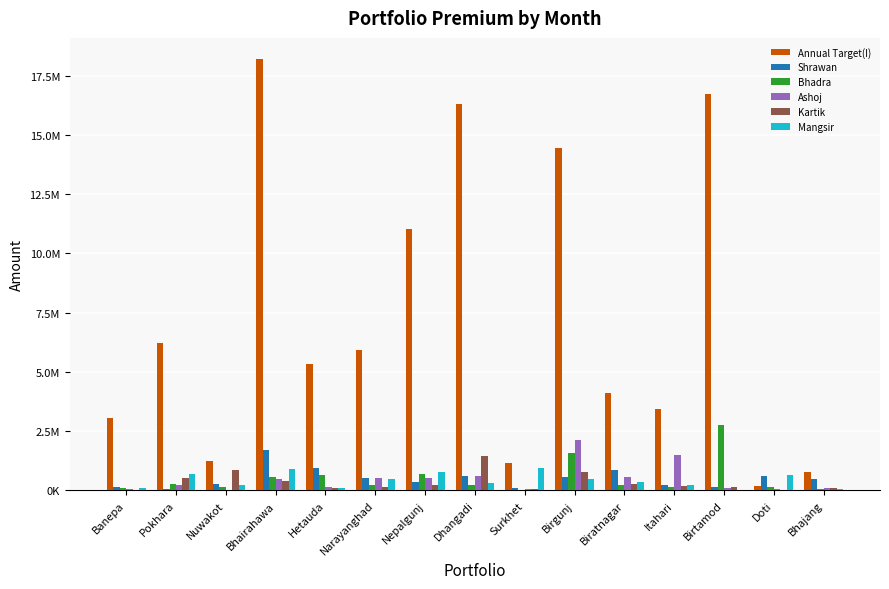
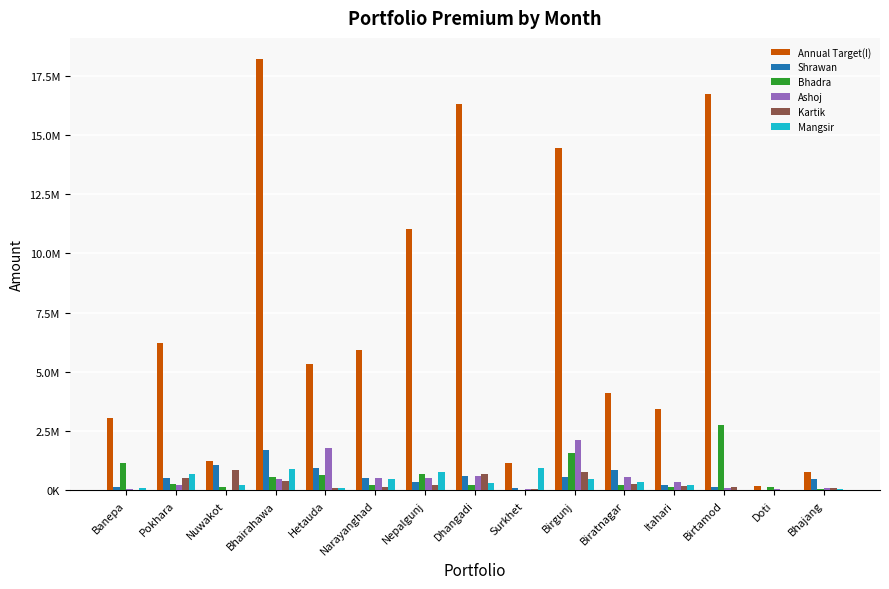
  {
    "Annual Target(I)": {
      "Banepa": 3000000,
      "Pokhara": 6200000,
      "Nuwakot": 1200000,
      "Bhairahawa": 18200000,
      "Hetauda": 5300000,
      "Narayanghad": 5900000,
      "Nepalgunj": 11000000,
      "Dhangadi": 16300000,
      "Surkhet": 1200000,
      "Birgunj": 14400000,
      "Biratnagar": 4100000,
      "Itahari": 3400000,
      "Birtamod": 16700000,
      "Doti": 200000,
      "Bhajang": 800000
    },
    "Shrawan": {
      "Banepa": 100000,
-     "Pokhara": 100000,
-     "Nuwakot": 300000,
+     "Pokhara": 500000,
+     "Nuwakot": 1100000,
      "Bhairahawa": 1700000,
      "Hetauda": 900000,
      "Narayanghad": 500000,
      "Nepalgunj": 300000,
      "Dhangadi": 600000,
      "Birgunj": 600000,
      "Biratnagar": 800000,
      "Itahari": 200000,
      "Birtamod": 200000,
-     "Doti": 600000,
+     "Doti": 0,
      "Bhajang": 500000
    },
    "Bhadra": {
-     "Banepa": 100000,
+     "Banepa": 1200000,
      "Pokhara": 300000,
      "Nuwakot": 100000,
      "Bhairahawa": 600000,
      "Hetauda": 700000,
      "Narayanghad": 200000,
      "Nepalgunj": 700000,
      "Dhangadi": 200000,
      "Birgunj": 1600000,
      "Biratnagar": 200000,
      "Itahari": 100000,
      "Birtamod": 2800000,
      "Doti": 200000
    },
    "Ashoj": {
      "Pokhara": 200000,
      "Bhairahawa": 500000,
-     "Hetauda": 100000,
+     "Hetauda": 1800000,
      "Narayanghad": 500000,
      "Nepalgunj": 500000,
      "Dhangadi": 600000,
      "Birgunj": 2100000,
      "Biratnagar": 500000,
-     "Itahari": 1500000
+     "Itahari": 400000
    },
    "Kartik": {
      "Pokhara": 500000,
      "Nuwakot": 900000,
      "Bhairahawa": 400000,
      "Narayanghad": 200000,
      "Nepalgunj": 200000,
-     "Dhangadi": 1400000,
+     "Dhangadi": 700000,
      "Birgunj": 800000,
      "Biratnagar": 200000,
      "Itahari": 200000,
      "Birtamod": 100000
    },
    "Mangsir": {
      "Pokhara": 700000,
      "Nuwakot": 200000,
      "Bhairahawa": 900000,
      "Narayanghad": 500000,
      "Nepalgunj": 800000,
      "Dhangadi": 300000,
      "Surkhet": 900000,
      "Birgunj": 500000,
      "Biratnagar": 400000,
      "Itahari": 200000,
-     "Doti": 700000
+     "Doti": 0
    }
  }
